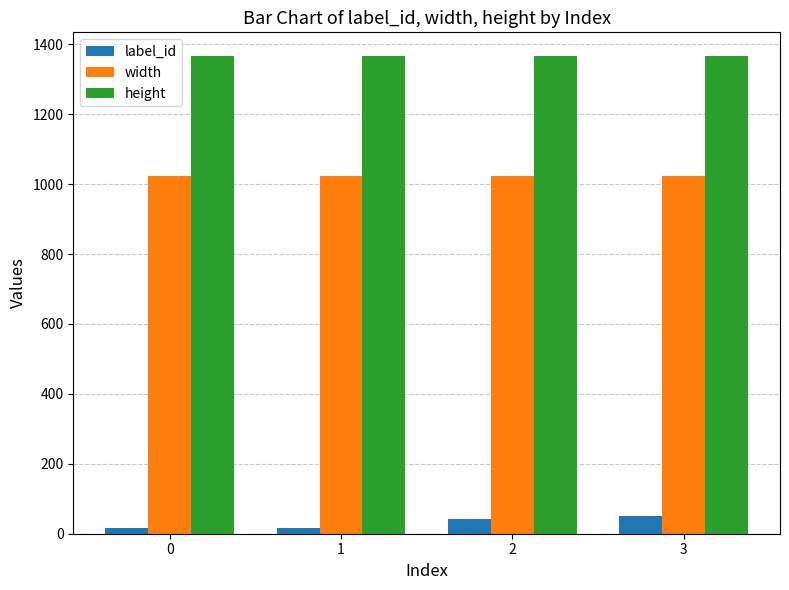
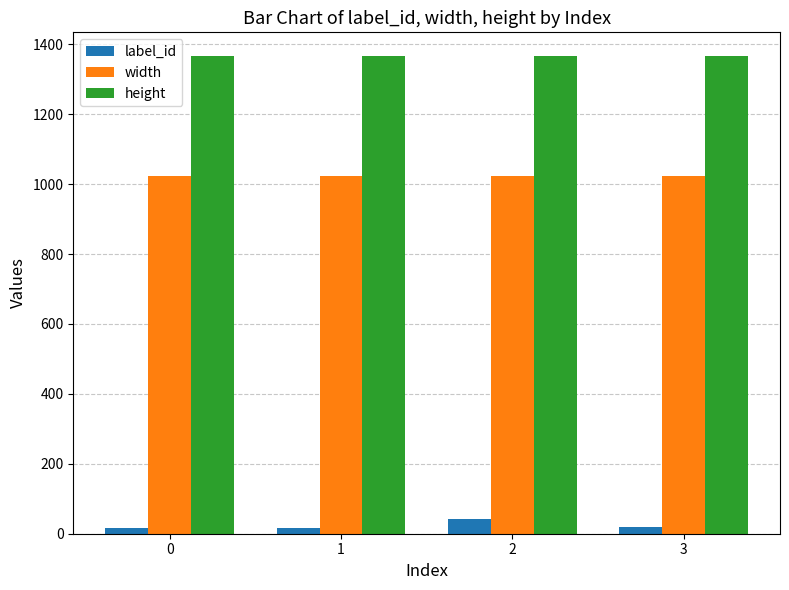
  {
    "label_id": {
      "0": 20,
      "1": 20,
      "2": 40,
-     "3": 50
+     "3": 20
    },
    "width": {
      "0": 1020,
      "1": 1020,
      "2": 1020,
      "3": 1020
    },
    "height": {
      "0": 1370,
      "1": 1370,
      "2": 1370,
      "3": 1370
    }
  }
